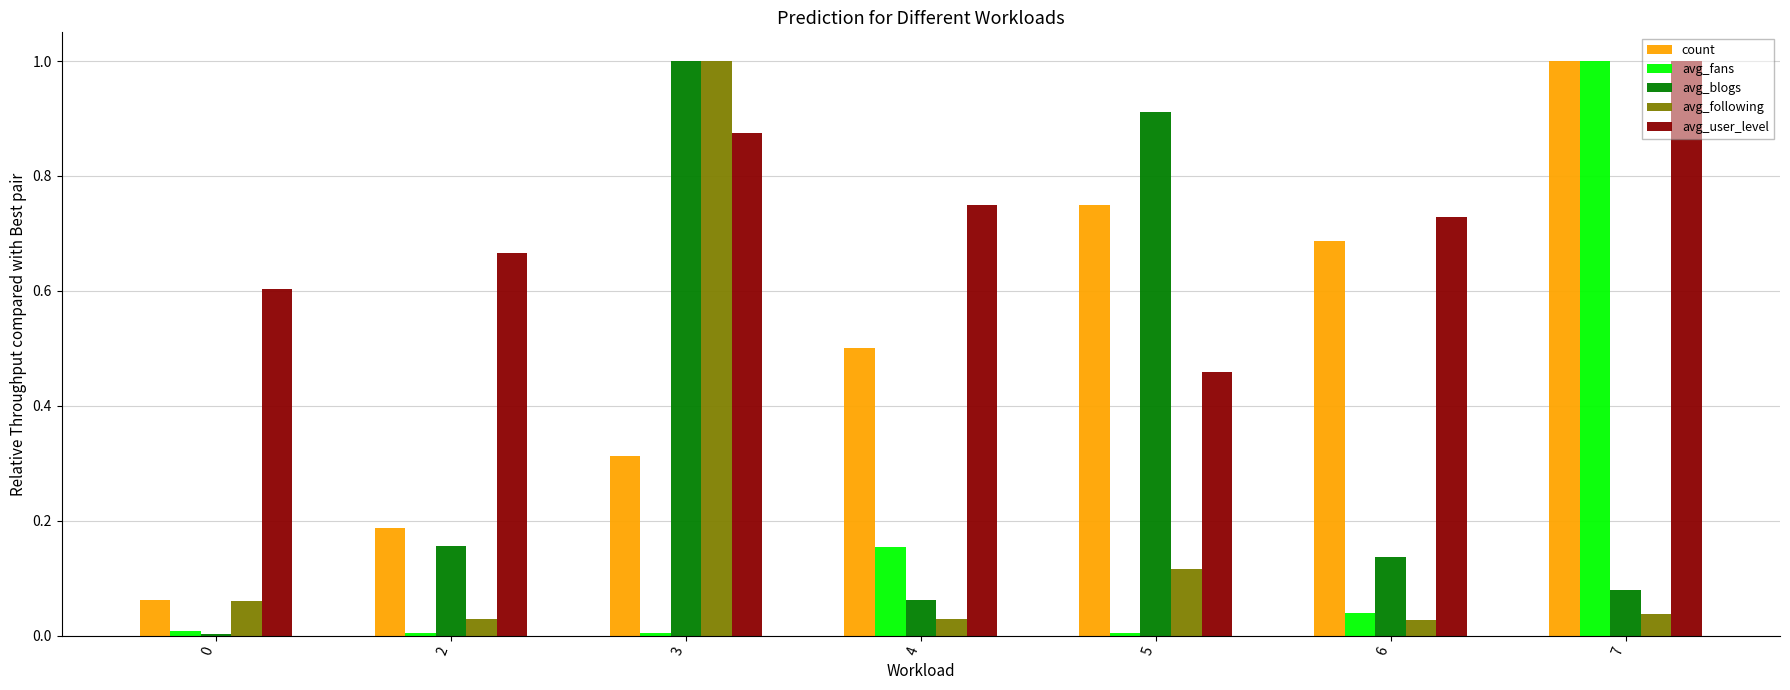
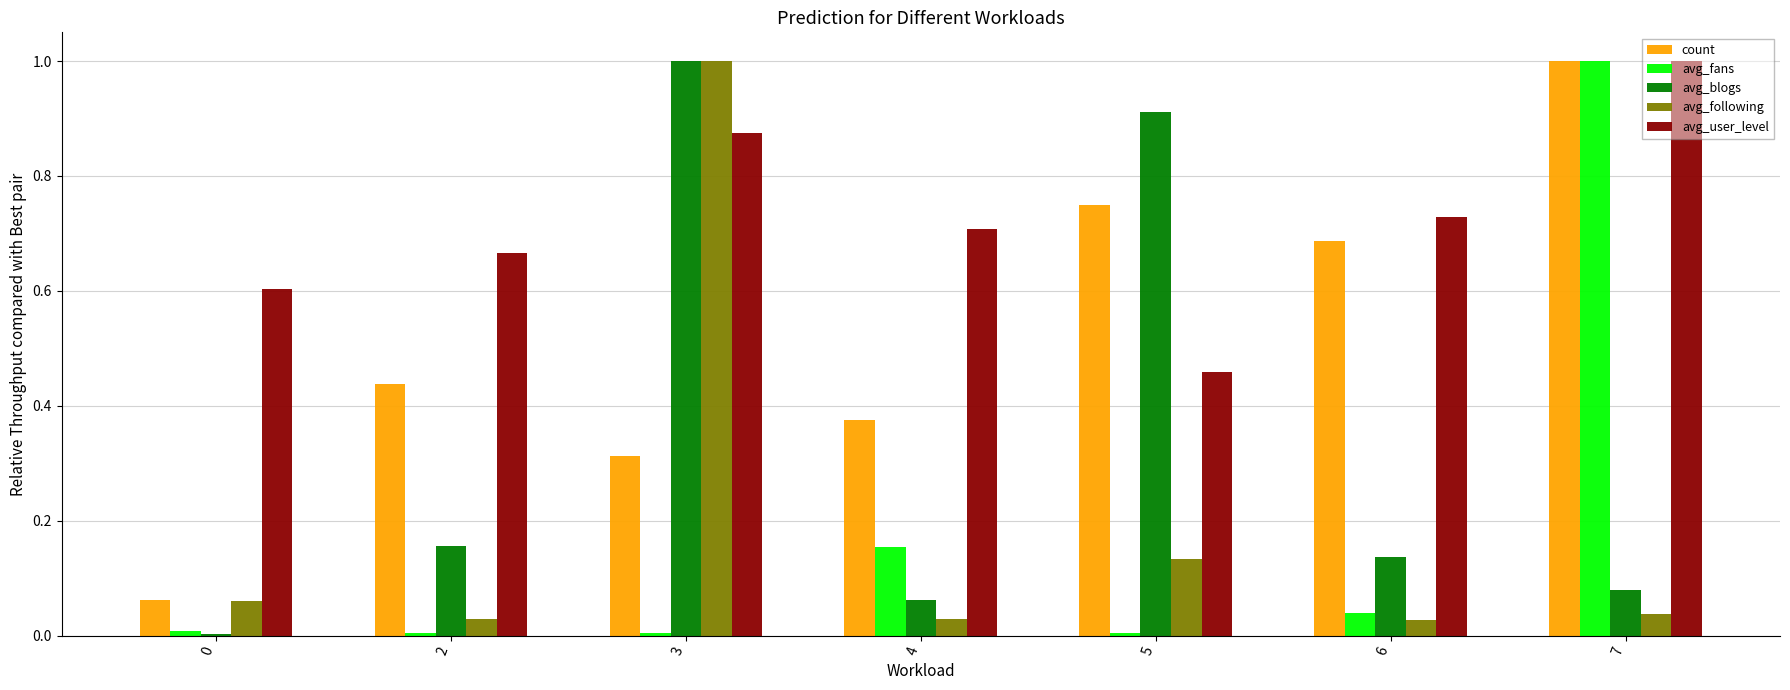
  {
    "count": {
      "0": 0.06,
-     "2": 0.19,
+     "2": 0.44,
      "3": 0.31,
-     "4": 0.50,
+     "4": 0.38,
      "5": 0.75,
      "6": 0.69,
      "7": 1.00
    },
    "avg_fans": {
      "0": 0.01,
      "3": 0.00,
      "4": 0.15,
      "5": 0.01,
      "6": 0.04,
      "7": 1.00
    },
    "avg_blogs": {
      "2": 0.16,
      "3": 1.00,
      "4": 0.06,
      "5": 0.91,
      "6": 0.14,
      "7": 0.08
    },
    "avg_following": {
      "0": 0.06,
      "2": 0.03,
      "3": 1.00,
      "4": 0.03,
-     "5": 0.12,
+     "5": 0.13,
      "6": 0.03,
      "7": 0.04
    },
    "avg_user_level": {
      "0": 0.60,
      "2": 0.67,
      "3": 0.88,
-     "4": 0.75,
+     "4": 0.71,
      "5": 0.46,
      "6": 0.73
    }
  }
